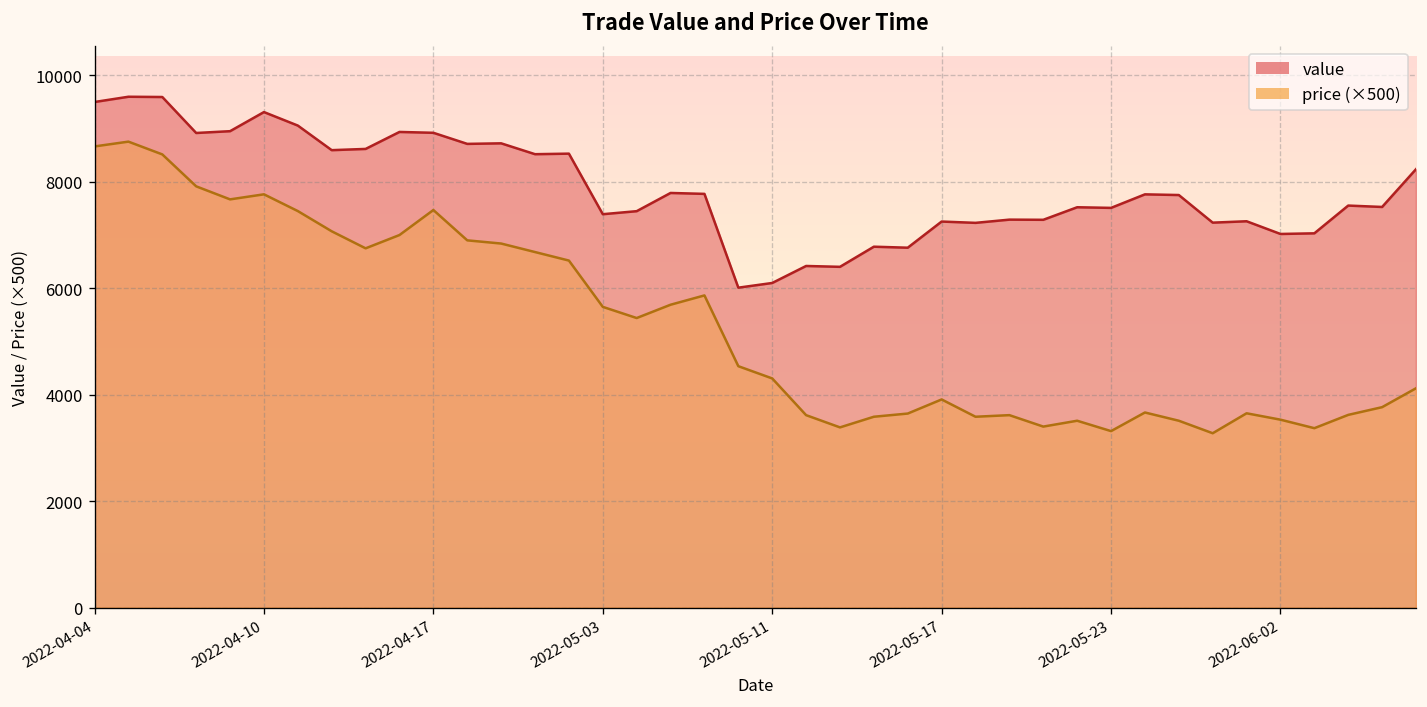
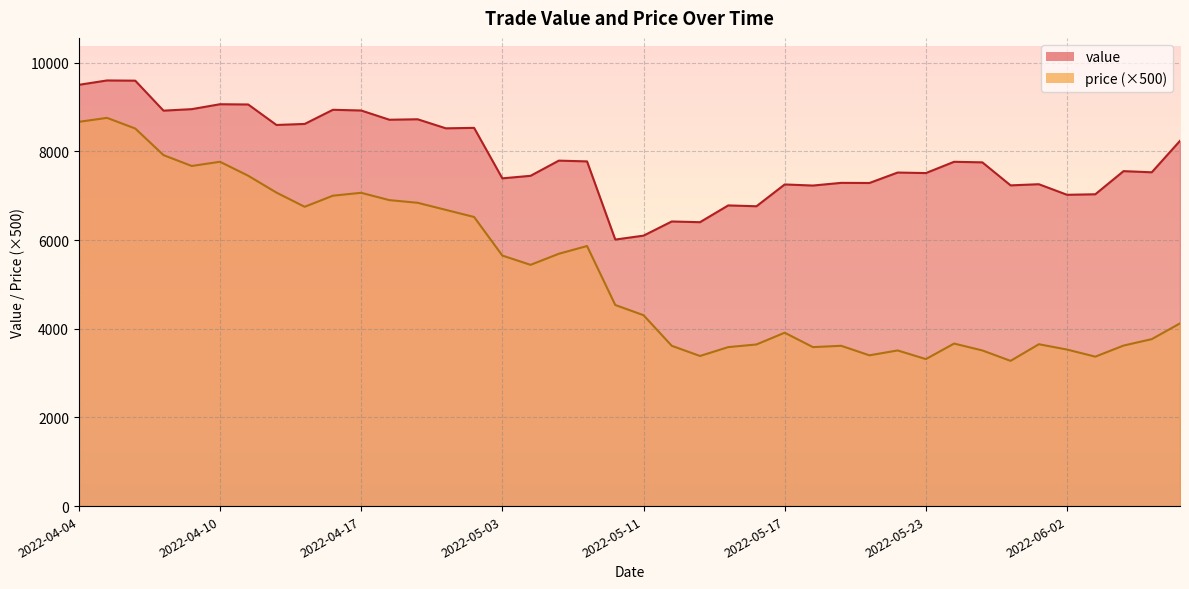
  {
    "value": {
      "2022-04-04": 9500,
-     "2022-04-10": 9300,
+     "2022-04-10": 9100,
      "2022-04-17": 8900,
      "2022-05-11": 6100,
      "2022-05-17": 7300,
      "2022-05-23": 7500,
      "2022-06-02": 7000
    },
    "price (×500)": {
      "2022-04-04": 8700,
      "2022-04-10": 7800,
-     "2022-04-17": 7500,
+     "2022-04-17": 7100,
      "2022-05-11": 4300,
      "2022-05-17": 3900,
      "2022-05-23": 3300,
      "2022-06-02": 3500
    }
  }
